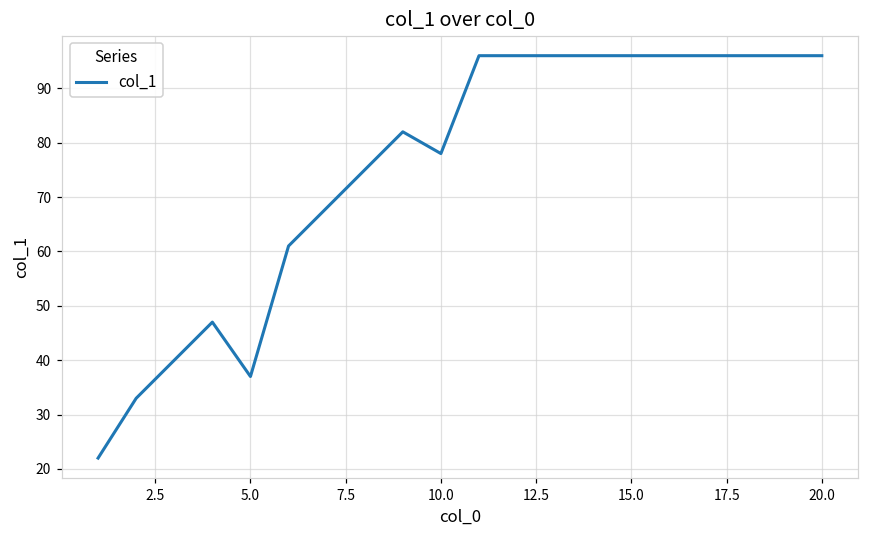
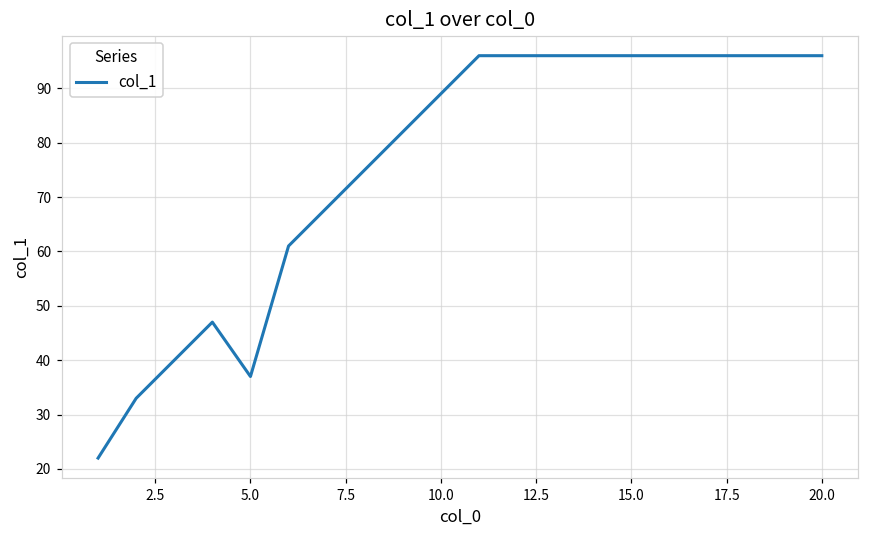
  {
    "5.0": 37,
-   "10.0": 78,
+   "10.0": 89,
    "15.0": 96,
    "20.0": 96
  }
